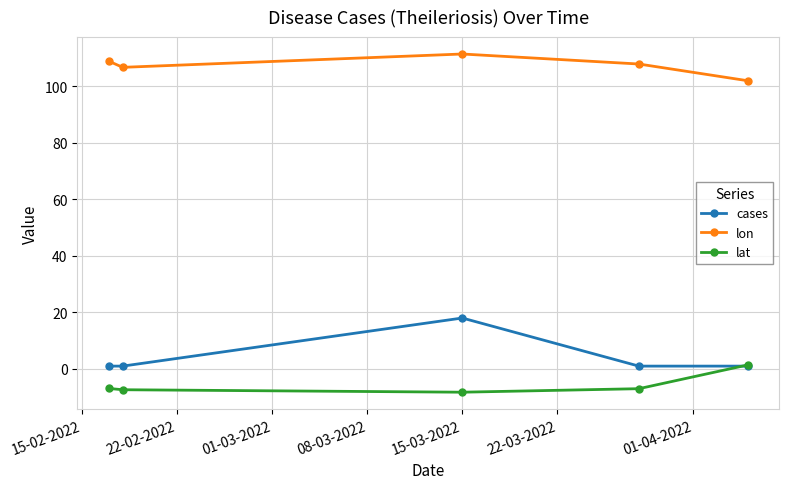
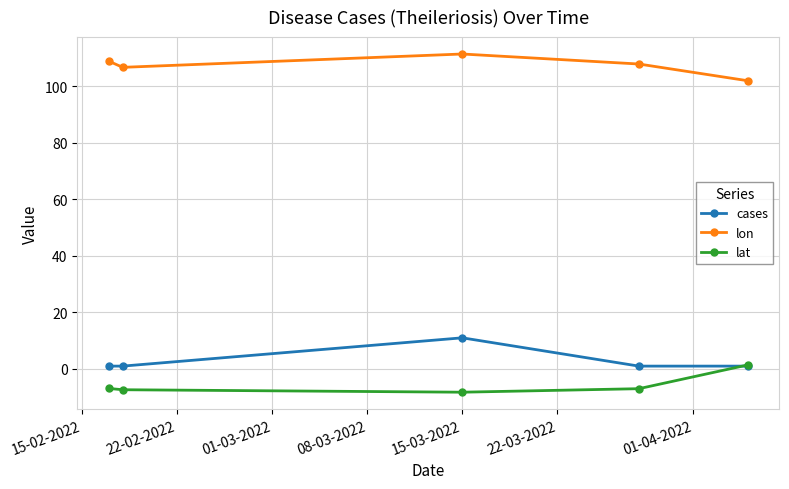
  {
    "cases": {
-     "15-03-2022": 18
+     "15-03-2022": 11
    },
    "lon": {
      "15-03-2022": 111
    },
    "lat": {
      "15-03-2022": -8
    }
  }
